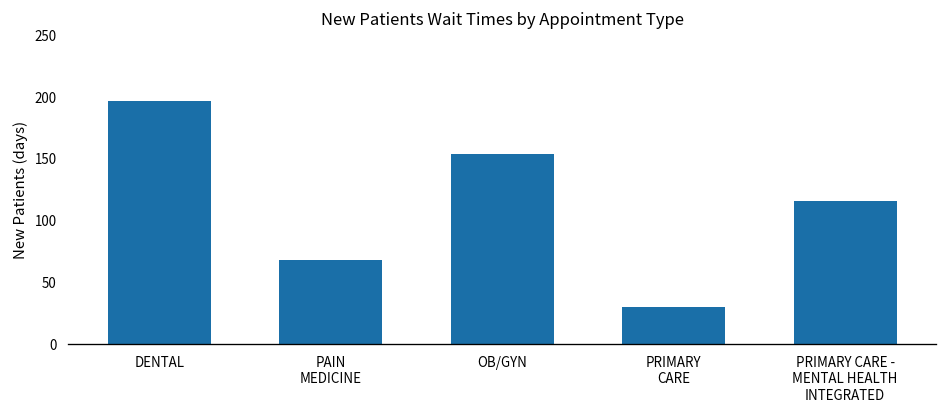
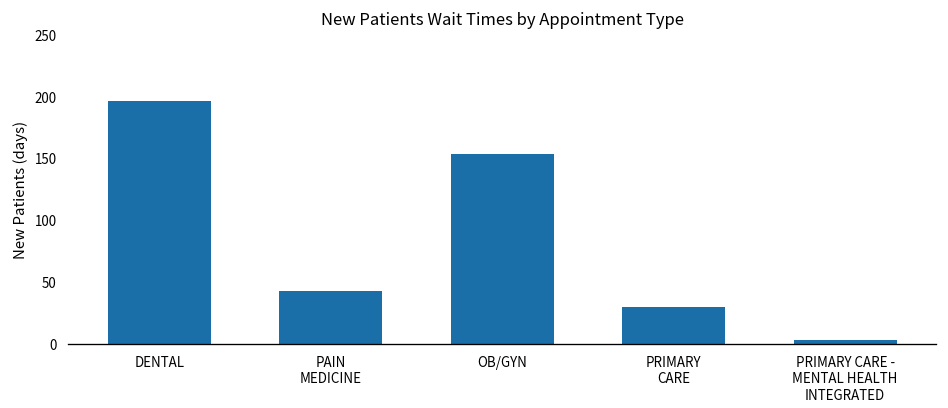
  {
    "DENTAL": 197,
-   "PAIN MEDICINE": 68,
+   "PAIN MEDICINE": 43,
    "OB/GYN": 154,
    "PRIMARY CARE": 31,
-   "PRIMARY CARE - MENTAL HEALTH INTEGRATED": 116
+   "PRIMARY CARE - MENTAL HEALTH INTEGRATED": 4
  }
